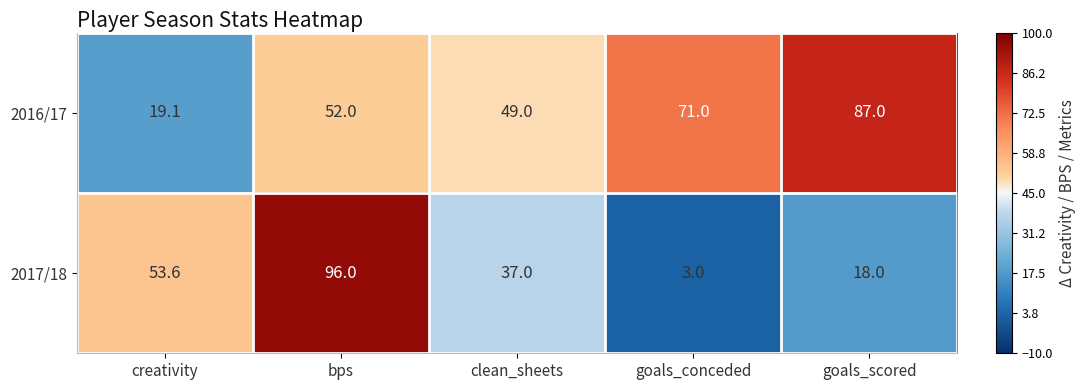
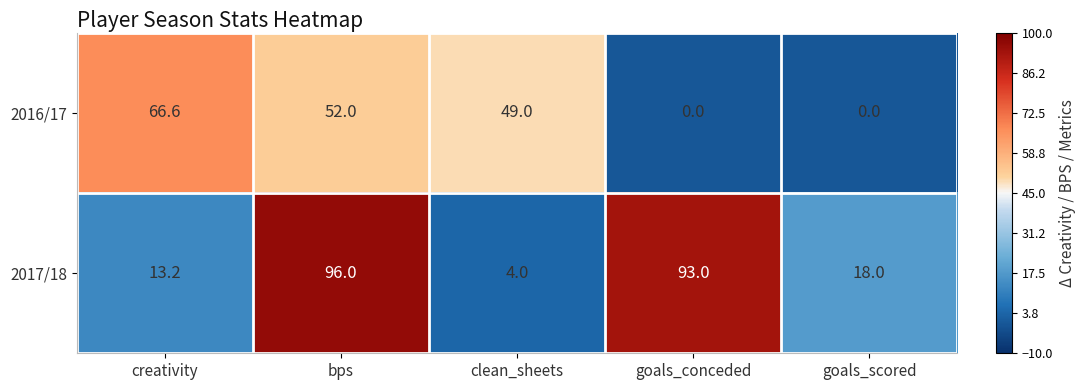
  {
    "2016/17": {
-     "creativity": 19.1,
+     "creativity": 66.6,
      "bps": 52.0,
      "clean_sheets": 49.0,
-     "goals_conceded": 71.0,
-     "goals_scored": 87.0
+     "goals_conceded": 0.0,
+     "goals_scored": 0.0
    },
    "2017/18": {
-     "creativity": 53.6,
+     "creativity": 13.2,
      "bps": 96.0,
-     "clean_sheets": 37.0,
-     "goals_conceded": 3.0,
+     "clean_sheets": 4.0,
+     "goals_conceded": 93.0,
      "goals_scored": 18.0
    }
  }
